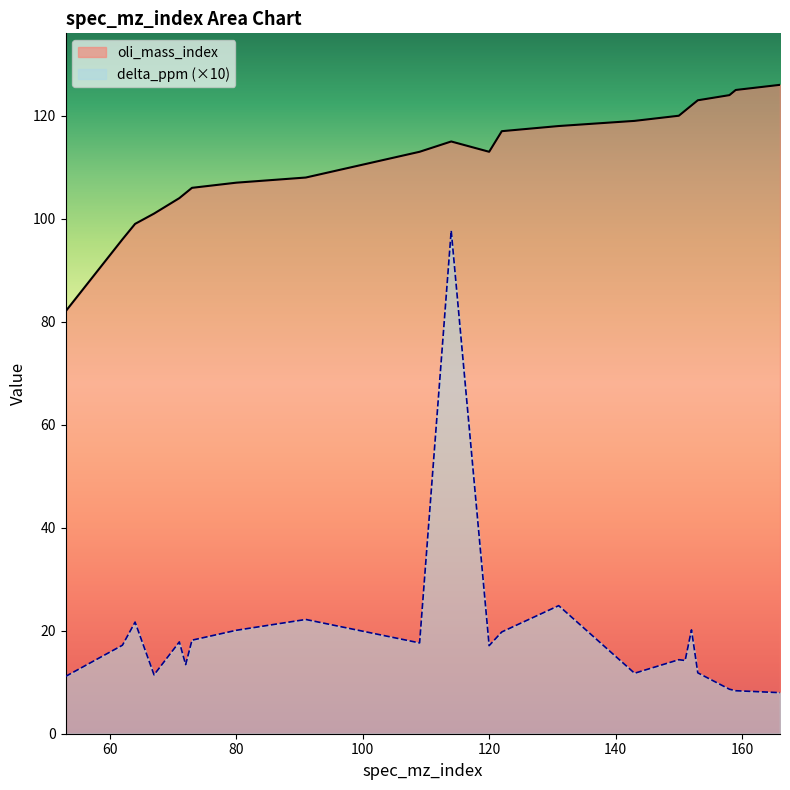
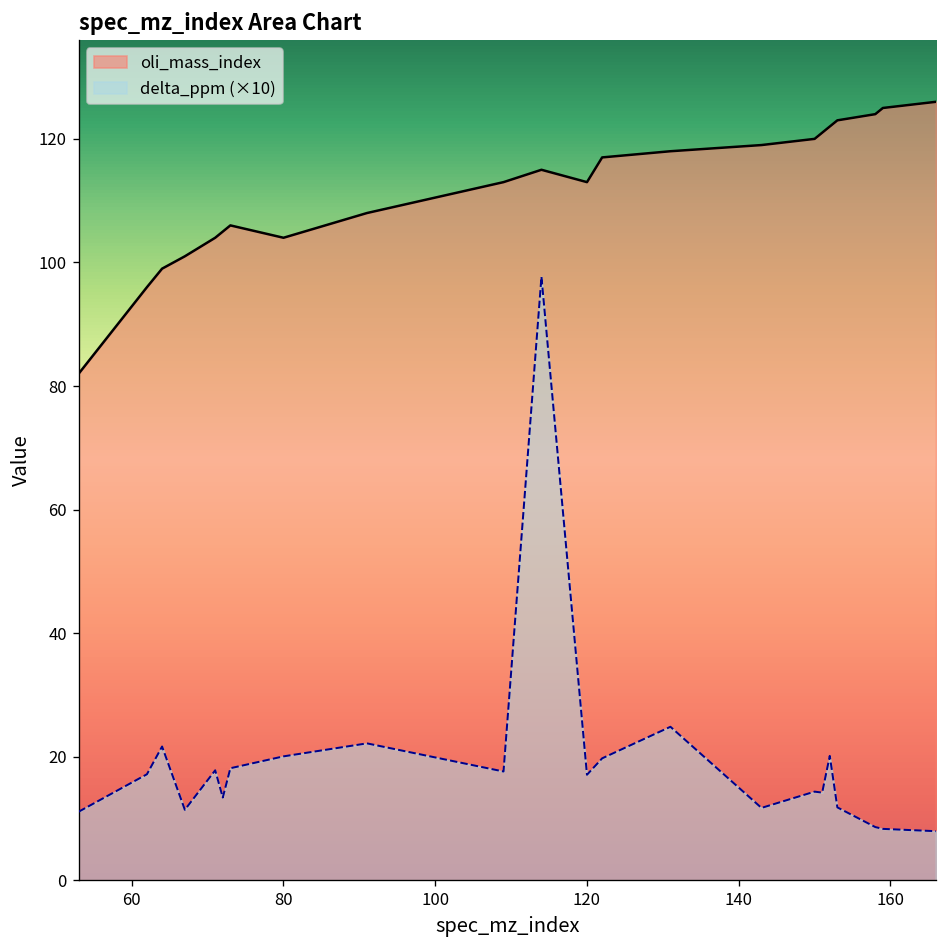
  {
    "oli_mass_index": {
-     "80": 107,
+     "80": 104,
      "120": 113
    },
    "delta_ppm (×10)": {
      "80": 20,
      "120": 17
    }
  }
